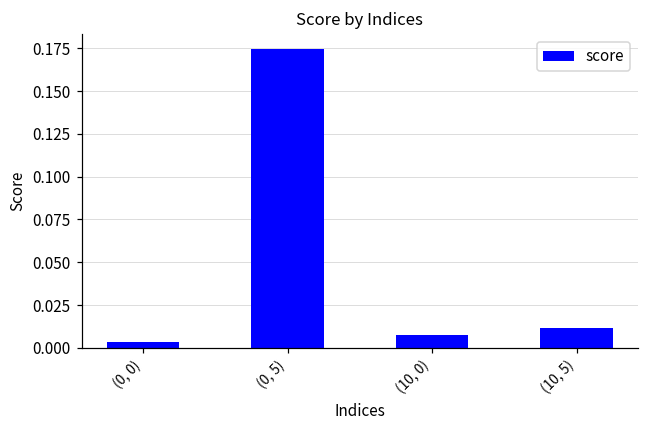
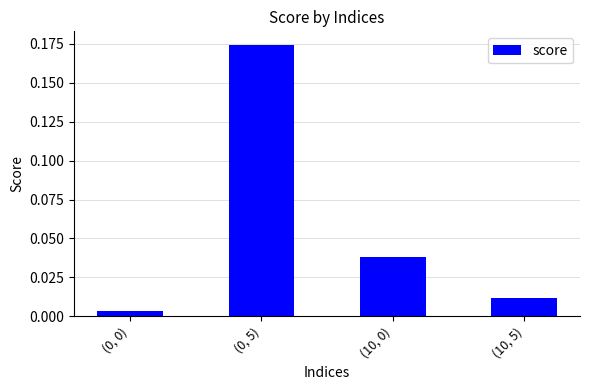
  {
    "(0, 0)": 0.003,
    "(0, 5)": 0.174,
-   "(10, 0)": 0.008,
+   "(10, 0)": 0.038,
    "(10, 5)": 0.012
  }
